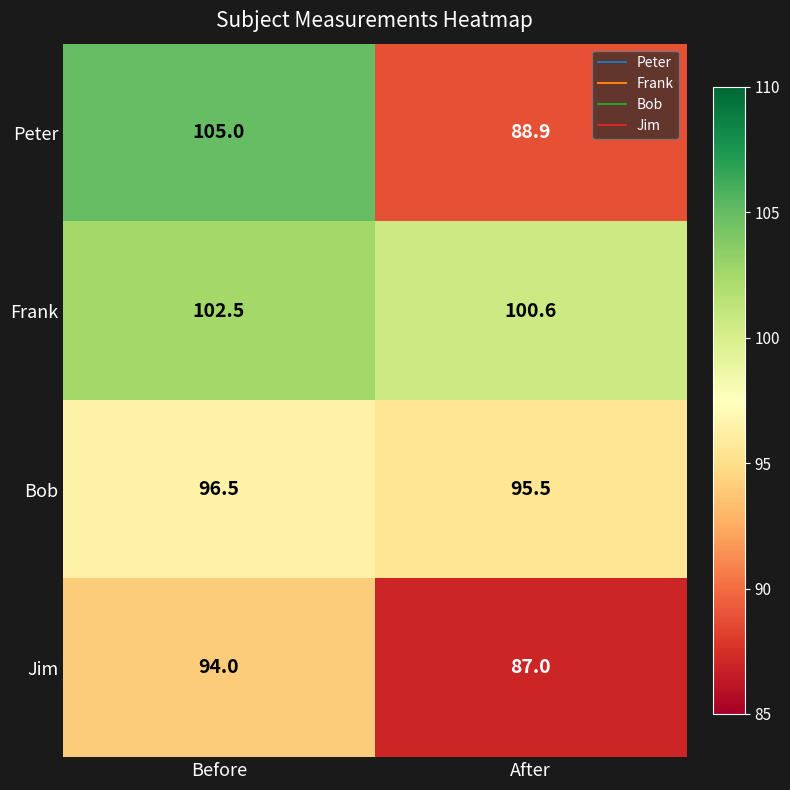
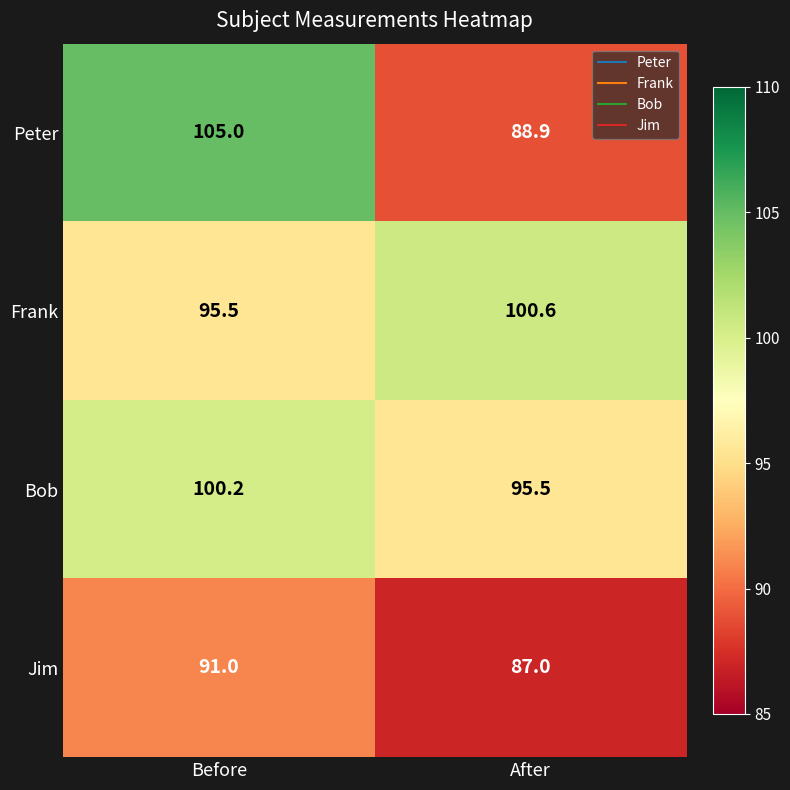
  {
    "Peter": {
      "Before": 105.0,
      "After": 88.9
    },
    "Frank": {
-     "Before": 102.5,
+     "Before": 95.5,
      "After": 100.6
    },
    "Bob": {
-     "Before": 96.5,
+     "Before": 100.2,
      "After": 95.5
    },
    "Jim": {
-     "Before": 94.0,
+     "Before": 91.0,
      "After": 87.0
    }
  }
